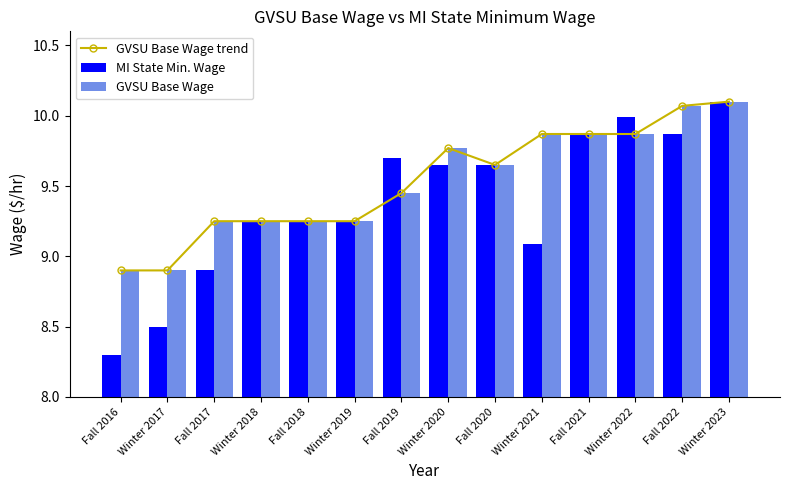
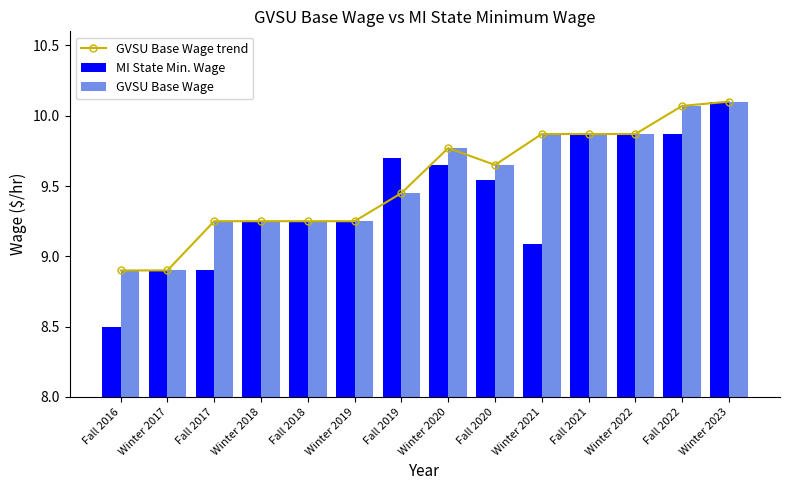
  {
    "MI State Min. Wage": {
-     "Fall 2016": 8.3,
-     "Winter 2017": 8.5,
+     "Fall 2016": 8.5,
+     "Winter 2017": 8.9,
      "Fall 2017": 8.90,
      "Winter 2018": 9.25,
      "Fall 2018": 9.25,
      "Winter 2019": 9.25,
      "Fall 2019": 9.70,
      "Winter 2020": 9.65,
-     "Fall 2020": 9.65,
+     "Fall 2020": 9.54,
      "Winter 2021": 9.09,
      "Fall 2021": 9.87,
-     "Winter 2022": 9.99,
+     "Winter 2022": 9.87,
      "Fall 2022": 9.87,
      "Winter 2023": 10.10
    },
    "GVSU Base Wage trend": {
      "Fall 2016": 8.90,
      "Winter 2017": 8.90,
      "Fall 2017": 9.25,
      "Winter 2018": 9.25,
      "Fall 2018": 9.25,
      "Winter 2019": 9.25,
      "Fall 2019": 9.45,
      "Winter 2020": 9.77,
      "Fall 2020": 9.65,
      "Winter 2021": 9.87,
      "Fall 2021": 9.87,
      "Winter 2022": 9.87,
      "Fall 2022": 10.07,
      "Winter 2023": 10.10
    },
    "GVSU Base Wage": {
      "Fall 2016": 8.90,
      "Winter 2017": 8.90,
      "Fall 2017": 9.25,
      "Winter 2018": 9.25,
      "Fall 2018": 9.25,
      "Winter 2019": 9.25,
      "Fall 2019": 9.45,
      "Winter 2020": 9.77,
      "Fall 2020": 9.65,
      "Winter 2021": 9.87,
      "Fall 2021": 9.87,
      "Winter 2022": 9.87,
      "Fall 2022": 10.07,
      "Winter 2023": 10.10
    }
  }
